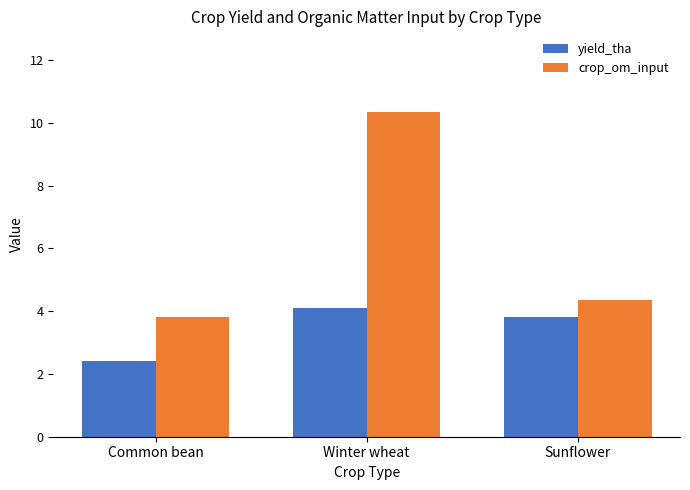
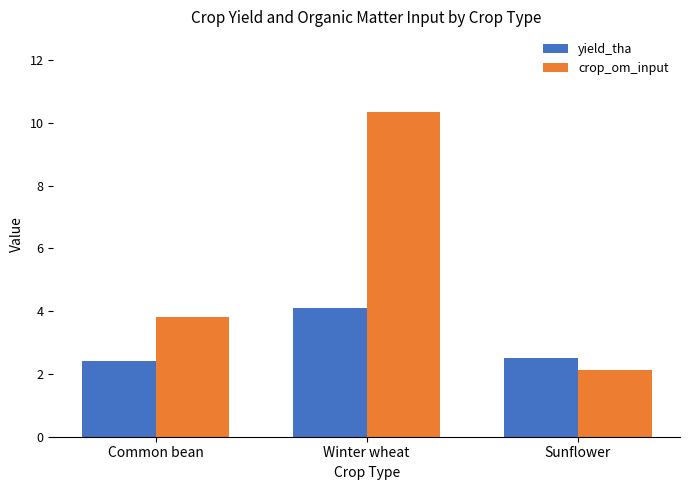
  {
    "yield_tha": {
      "Common bean": 2.4,
      "Winter wheat": 4.1,
-     "Sunflower": 3.8
+     "Sunflower": 2.5
    },
    "crop_om_input": {
      "Common bean": 3.8,
      "Winter wheat": 10.3,
-     "Sunflower": 4.4
+     "Sunflower": 2.1
    }
  }
